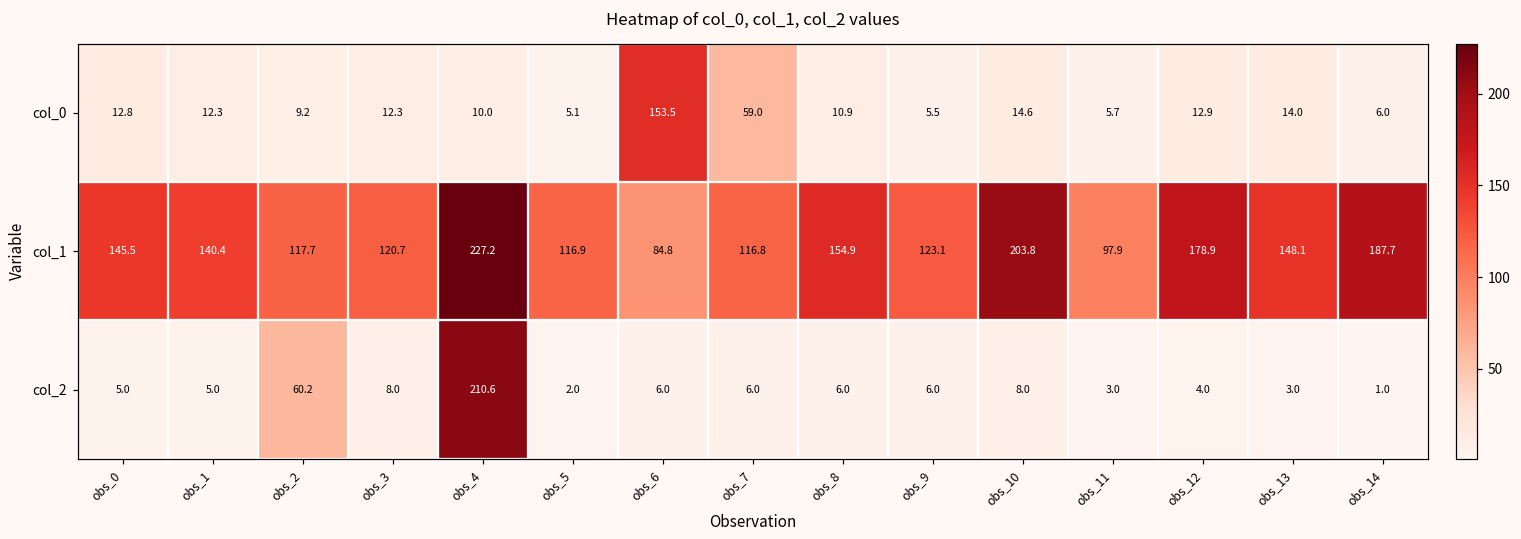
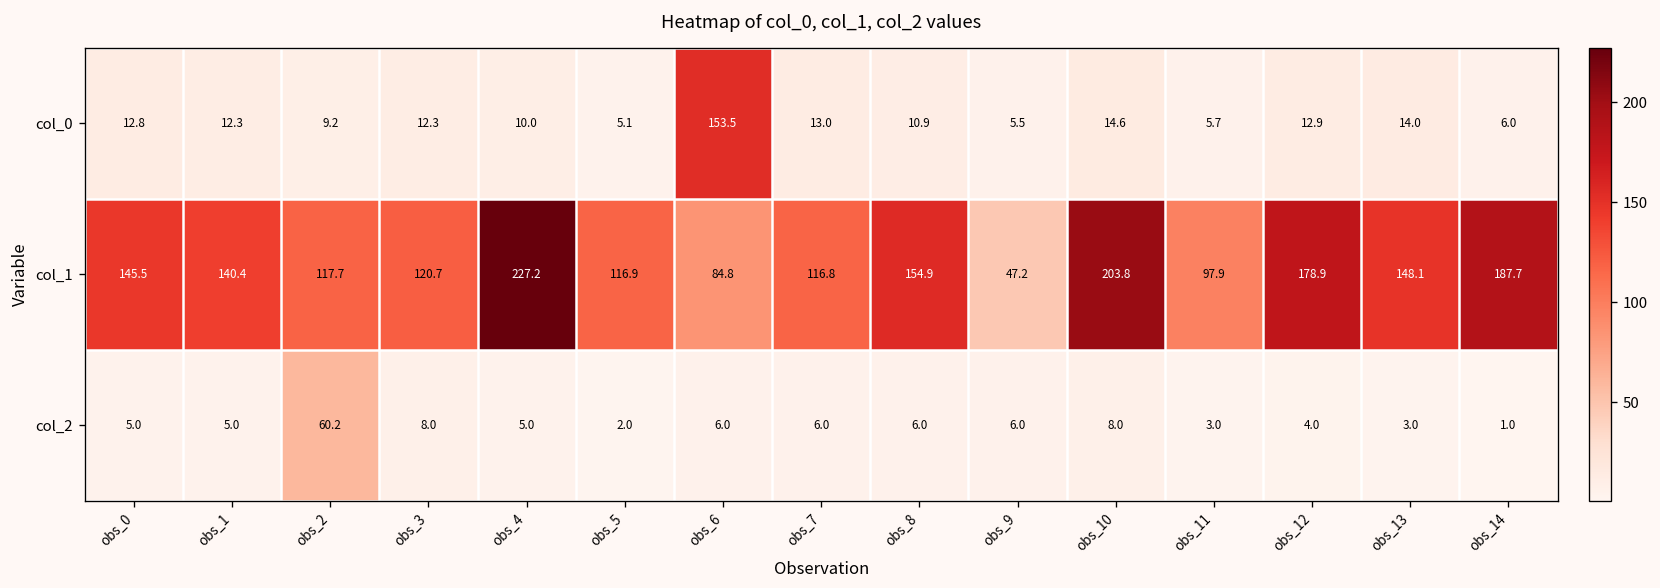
  {
    "col_0": {
      "obs_0": 12.8,
      "obs_1": 12.3,
      "obs_2": 9.2,
      "obs_3": 12.3,
      "obs_4": 10.0,
      "obs_5": 5.1,
      "obs_6": 153.5,
-     "obs_7": 59.0,
+     "obs_7": 13.0,
      "obs_8": 10.9,
      "obs_9": 5.5,
      "obs_10": 14.6,
      "obs_11": 5.7,
      "obs_12": 12.9,
      "obs_13": 14.0,
      "obs_14": 6.0
    },
    "col_1": {
      "obs_0": 145.5,
      "obs_1": 140.4,
      "obs_2": 117.7,
      "obs_3": 120.7,
      "obs_4": 227.2,
      "obs_5": 116.9,
      "obs_6": 84.8,
      "obs_7": 116.8,
      "obs_8": 154.9,
-     "obs_9": 123.1,
+     "obs_9": 47.2,
      "obs_10": 203.8,
      "obs_11": 97.9,
      "obs_12": 178.9,
      "obs_13": 148.1,
      "obs_14": 187.7
    },
    "col_2": {
      "obs_0": 5.0,
      "obs_1": 5.0,
      "obs_2": 60.2,
      "obs_3": 8.0,
-     "obs_4": 210.6,
+     "obs_4": 5.0,
      "obs_5": 2.0,
      "obs_6": 6.0,
      "obs_7": 6.0,
      "obs_8": 6.0,
      "obs_9": 6.0,
      "obs_10": 8.0,
      "obs_11": 3.0,
      "obs_12": 4.0,
      "obs_13": 3.0,
      "obs_14": 1.0
    }
  }
